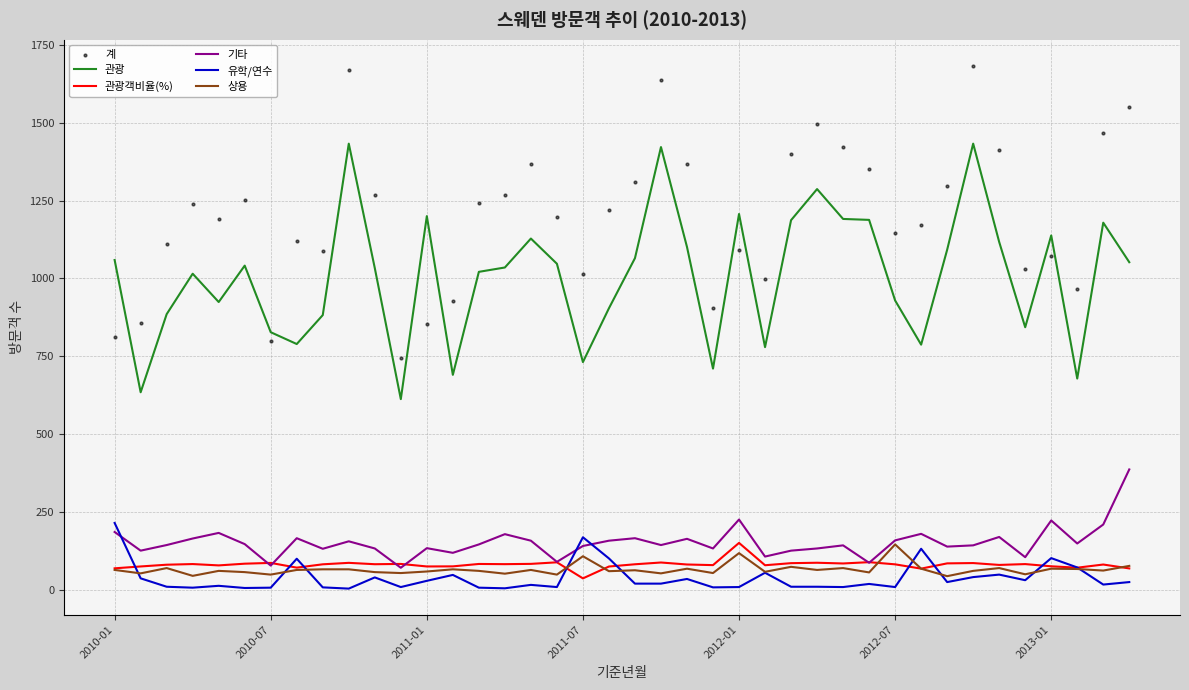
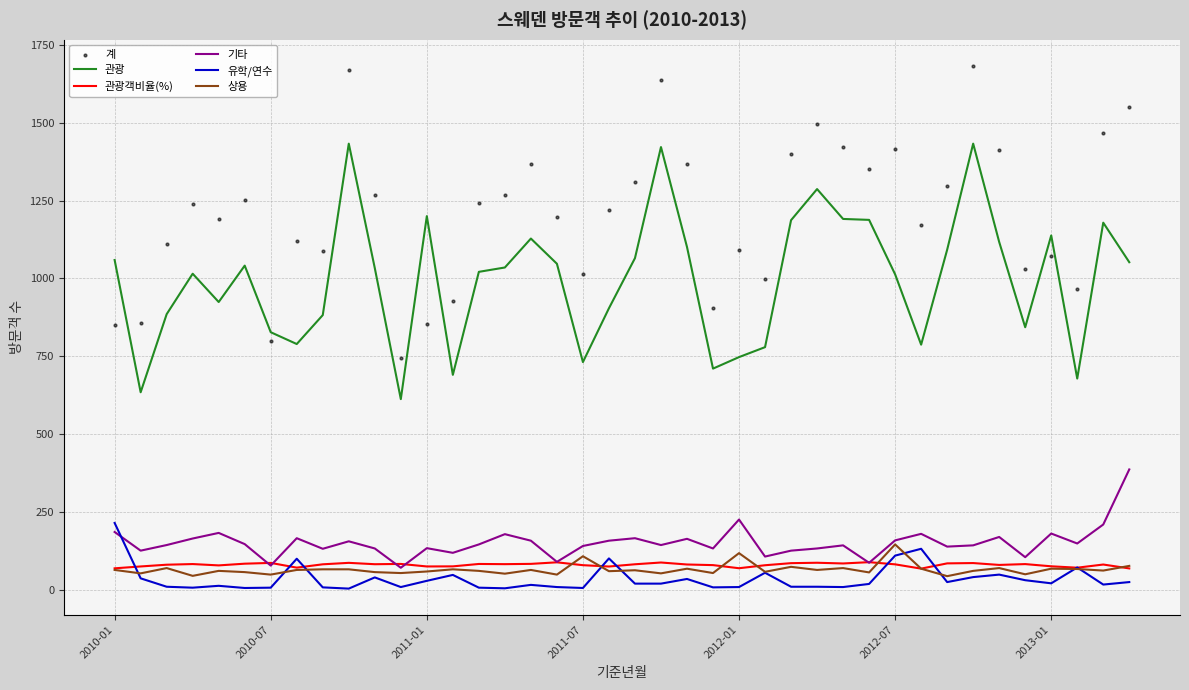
  {
    "계": {
-     "2010-01": 810,
-     "2012-07": 1150
+     "2010-01": 850,
+     "2012-07": 1420
    },
    "관광": {
      "2010-01": 1060,
      "2010-07": 830,
      "2011-01": 1200,
      "2011-07": 730,
-     "2012-01": 1210,
-     "2012-07": 930,
+     "2012-01": 750,
+     "2012-07": 1010,
      "2013-01": 1140
    },
    "관광객비율(%)": {
      "2010-07": 90,
      "2011-01": 70,
-     "2011-07": 40,
-     "2012-01": 150,
+     "2011-07": 80,
+     "2012-01": 70,
      "2012-07": 80
    },
    "기타": {
      "2010-01": 190,
      "2010-07": 80,
      "2011-01": 130,
      "2011-07": 140,
      "2012-01": 230,
      "2012-07": 160,
-     "2013-01": 220
+     "2013-01": 180
    },
    "유학/연수": {
      "2010-01": 210,
      "2010-07": 10,
      "2011-01": 30,
-     "2011-07": 170,
+     "2011-07": 10,
      "2012-01": 10,
-     "2012-07": 10,
-     "2013-01": 100
+     "2012-07": 110,
+     "2013-01": 20
    },
    "상용": {
      "2010-07": 50,
      "2011-01": 60,
      "2011-07": 110,
      "2012-01": 120,
      "2012-07": 150
    }
  }
